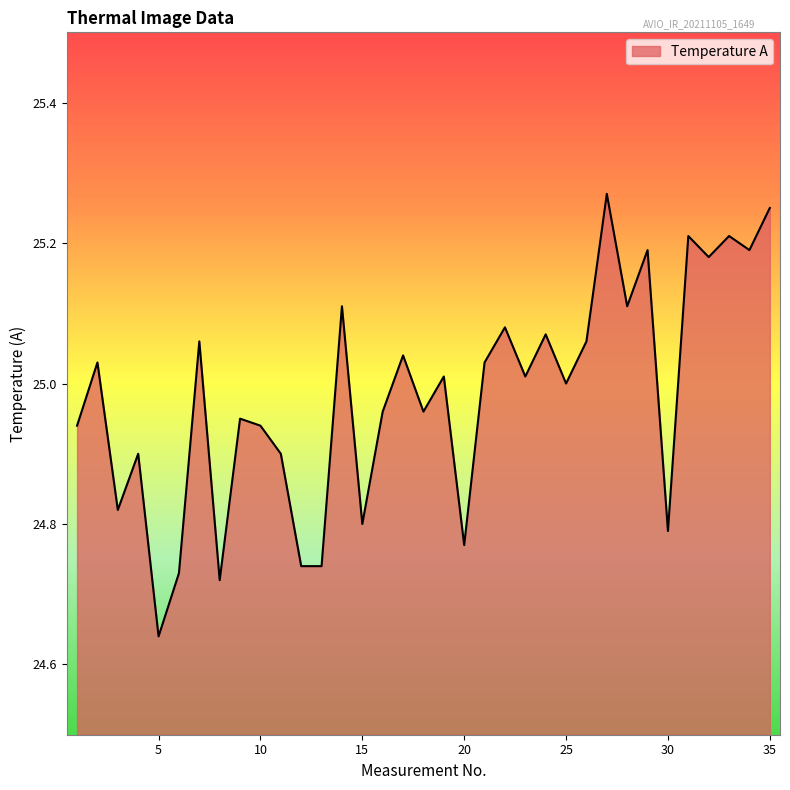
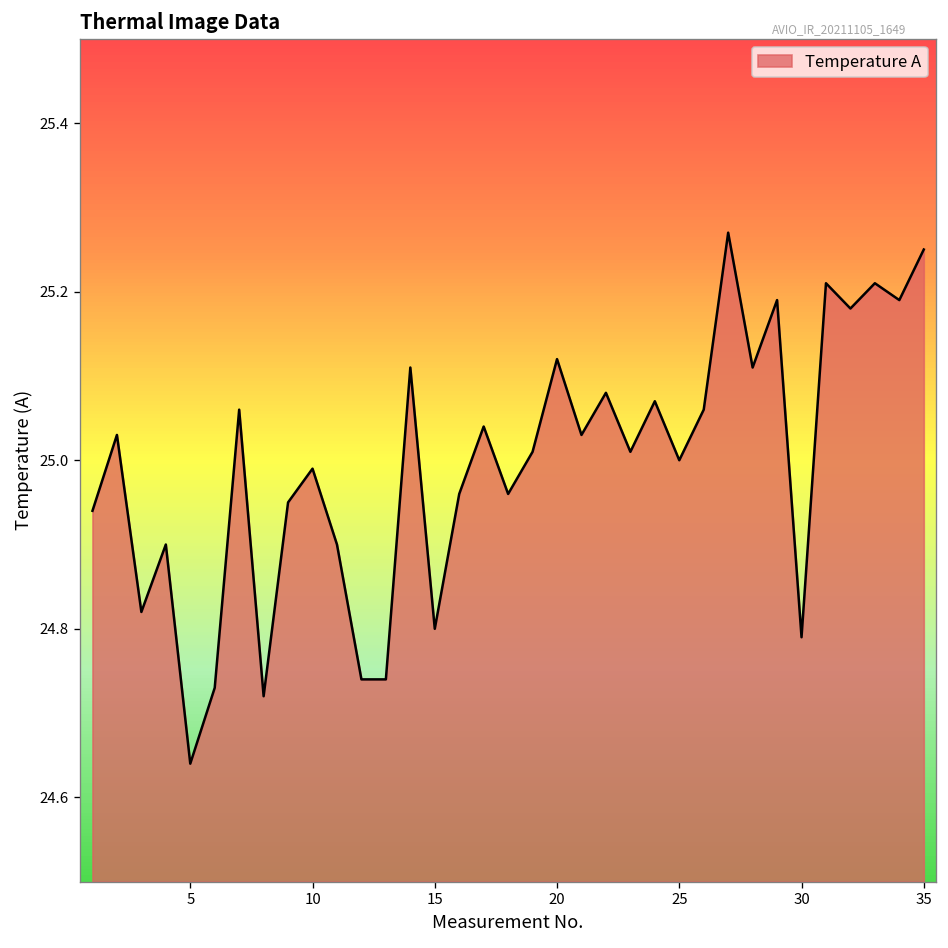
  {
    "5": 24.64,
-   "10": 24.94,
+   "10": 24.99,
    "15": 24.80,
-   "20": 24.77,
+   "20": 25.12,
    "25": 25.00,
    "30": 24.79,
    "35": 25.25
  }
